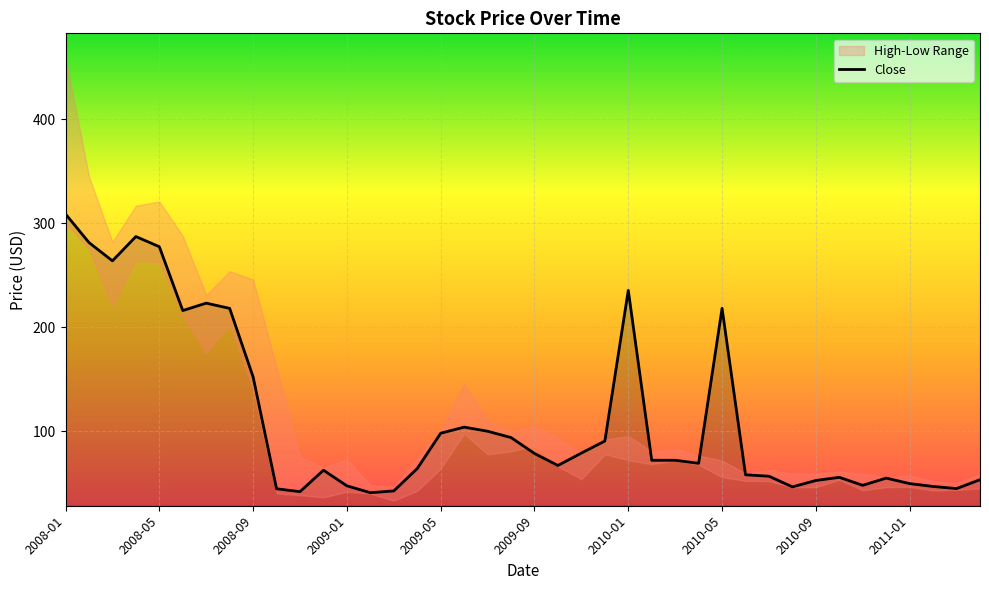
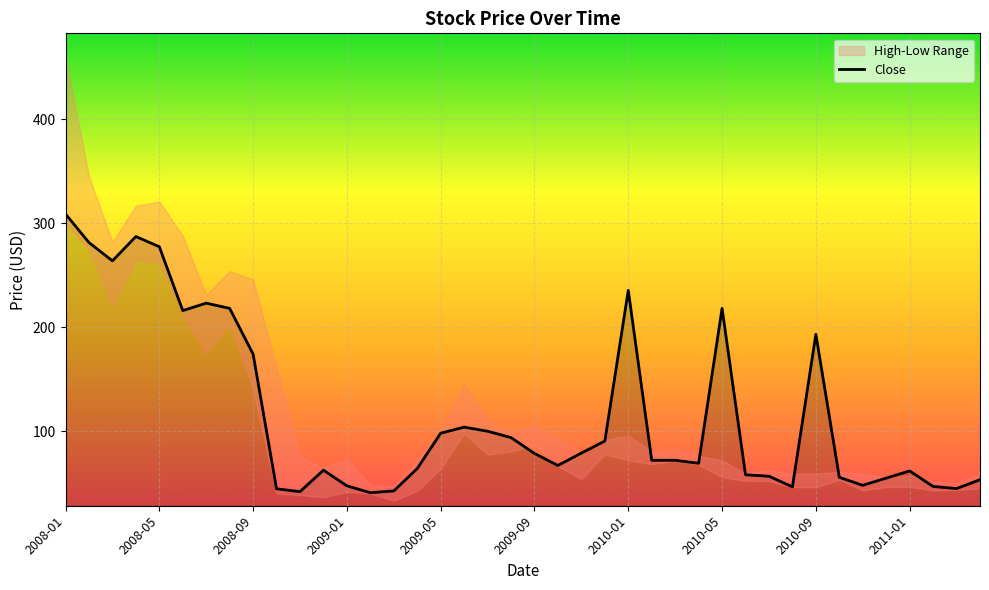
  {
    "Close": {
      "2008-01": 309,
      "2008-05": 277,
-     "2008-09": 152,
+     "2008-09": 174,
      "2009-01": 47,
      "2009-09": 78,
      "2010-01": 235,
      "2010-05": 218,
-     "2010-09": 52,
-     "2011-01": 49
+     "2010-09": 193,
+     "2011-01": 62
    }
  }
